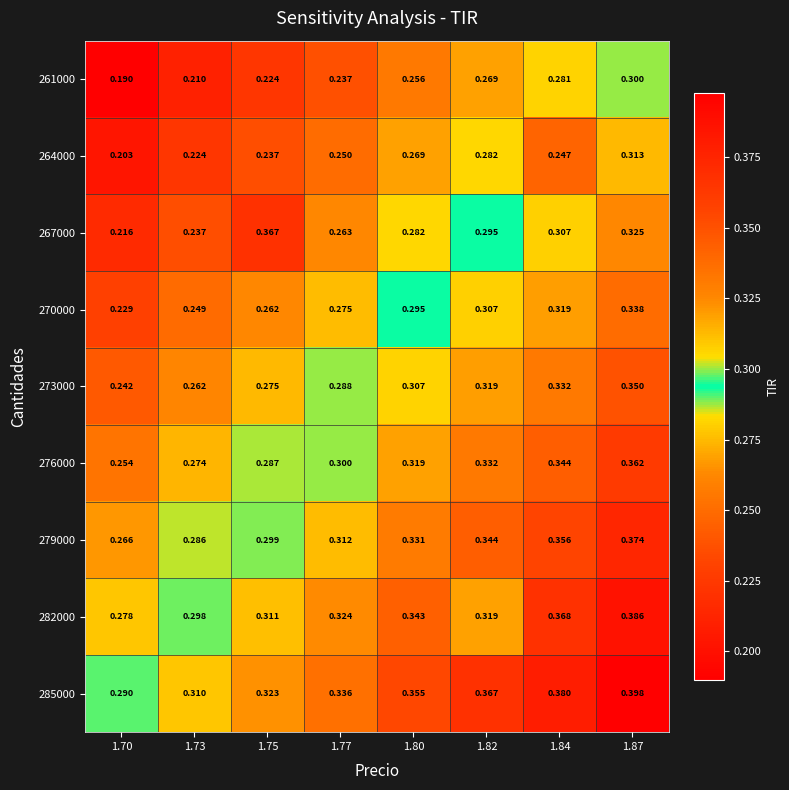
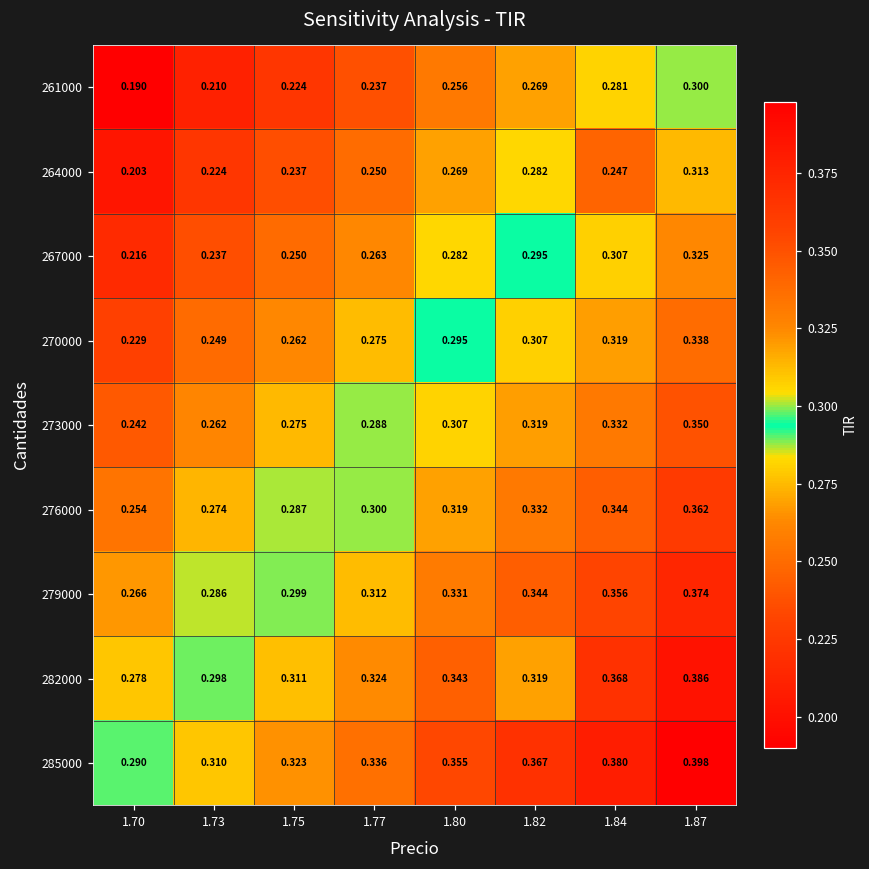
  {
    "261000": {
      "1.70": 0.190,
      "1.73": 0.210,
      "1.75": 0.224,
      "1.77": 0.237,
      "1.80": 0.256,
      "1.82": 0.269,
      "1.84": 0.281,
      "1.87": 0.300
    },
    "264000": {
      "1.70": 0.203,
      "1.73": 0.224,
      "1.75": 0.237,
      "1.77": 0.250,
      "1.80": 0.269,
      "1.82": 0.282,
      "1.84": 0.247,
      "1.87": 0.313
    },
    "267000": {
      "1.70": 0.216,
      "1.73": 0.237,
-     "1.75": 0.367,
+     "1.75": 0.250,
      "1.77": 0.263,
      "1.80": 0.282,
      "1.82": 0.295,
      "1.84": 0.307,
      "1.87": 0.325
    },
    "270000": {
      "1.70": 0.229,
      "1.73": 0.249,
      "1.75": 0.262,
      "1.77": 0.275,
      "1.80": 0.295,
      "1.82": 0.307,
      "1.84": 0.319,
      "1.87": 0.338
    },
    "273000": {
      "1.70": 0.242,
      "1.73": 0.262,
      "1.75": 0.275,
      "1.77": 0.288,
      "1.80": 0.307,
      "1.82": 0.319,
      "1.84": 0.332,
      "1.87": 0.350
    },
    "276000": {
      "1.70": 0.254,
      "1.73": 0.274,
      "1.75": 0.287,
      "1.77": 0.300,
      "1.80": 0.319,
      "1.82": 0.332,
      "1.84": 0.344,
      "1.87": 0.362
    },
    "279000": {
      "1.70": 0.266,
      "1.73": 0.286,
      "1.75": 0.299,
      "1.77": 0.312,
      "1.80": 0.331,
      "1.82": 0.344,
      "1.84": 0.356,
      "1.87": 0.374
    },
    "282000": {
      "1.70": 0.278,
      "1.73": 0.298,
      "1.75": 0.311,
      "1.77": 0.324,
      "1.80": 0.343,
      "1.82": 0.319,
      "1.84": 0.368,
      "1.87": 0.386
    },
    "285000": {
      "1.70": 0.290,
      "1.73": 0.310,
      "1.75": 0.323,
      "1.77": 0.336,
      "1.80": 0.355,
      "1.82": 0.367,
      "1.84": 0.380,
      "1.87": 0.398
    }
  }
